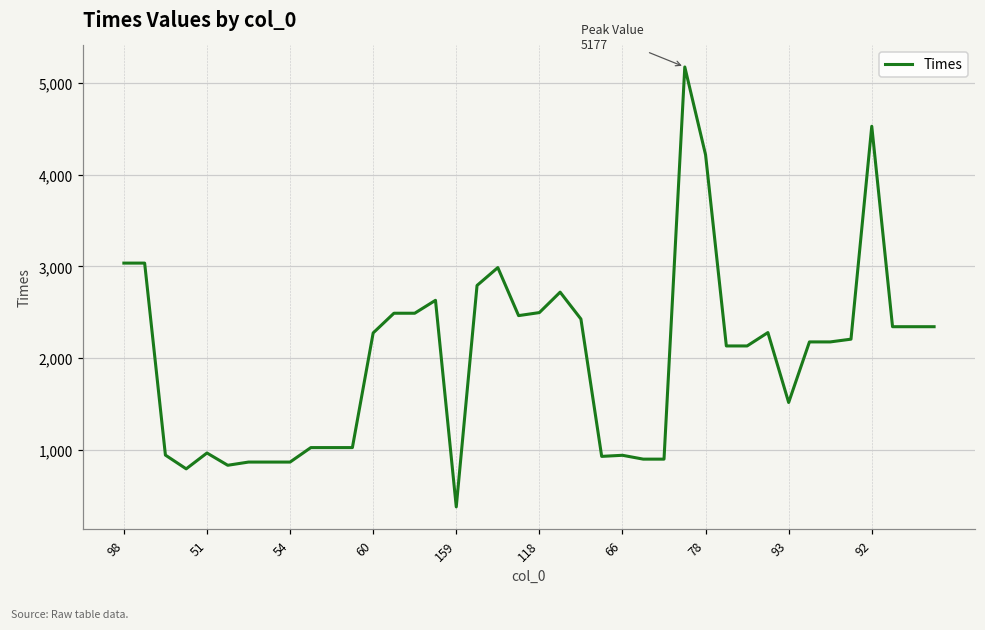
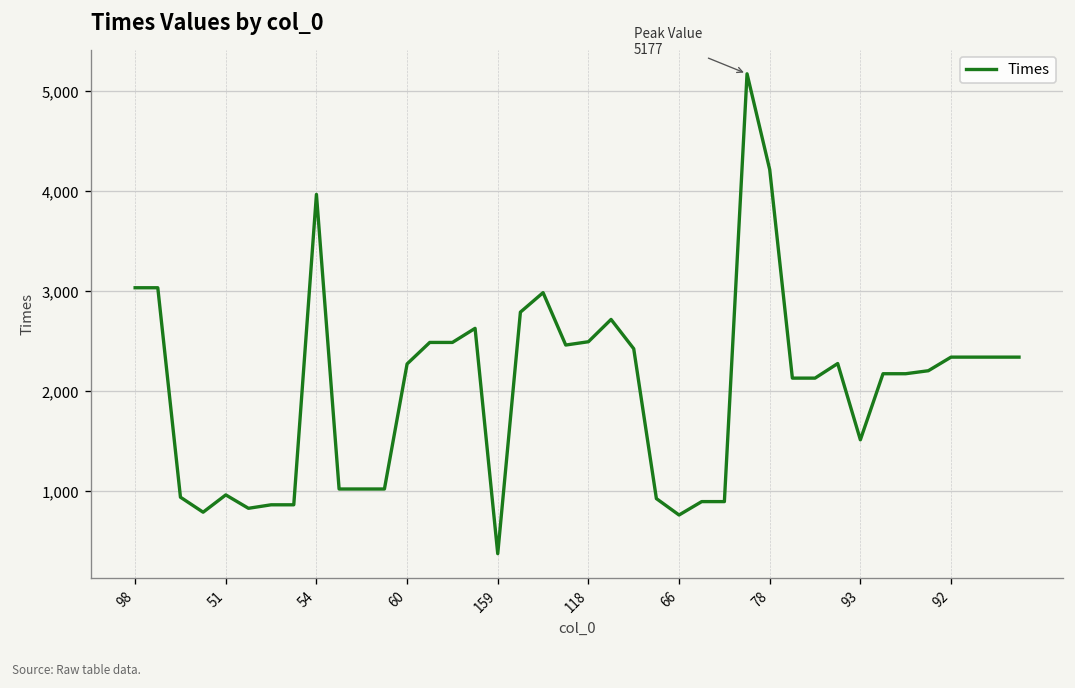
  {
    "98": "3,000",
    "51": "1,000",
-   "54": "900",
+   "54": "4,000",
    "60": "2,300",
    "159": "400",
    "118": "2,500",
-   "66": "900",
+   "66": "800",
    "78": "4,200",
    "93": "1,500",
-   "92": "4,500"
+   "92": "2,300"
  }
